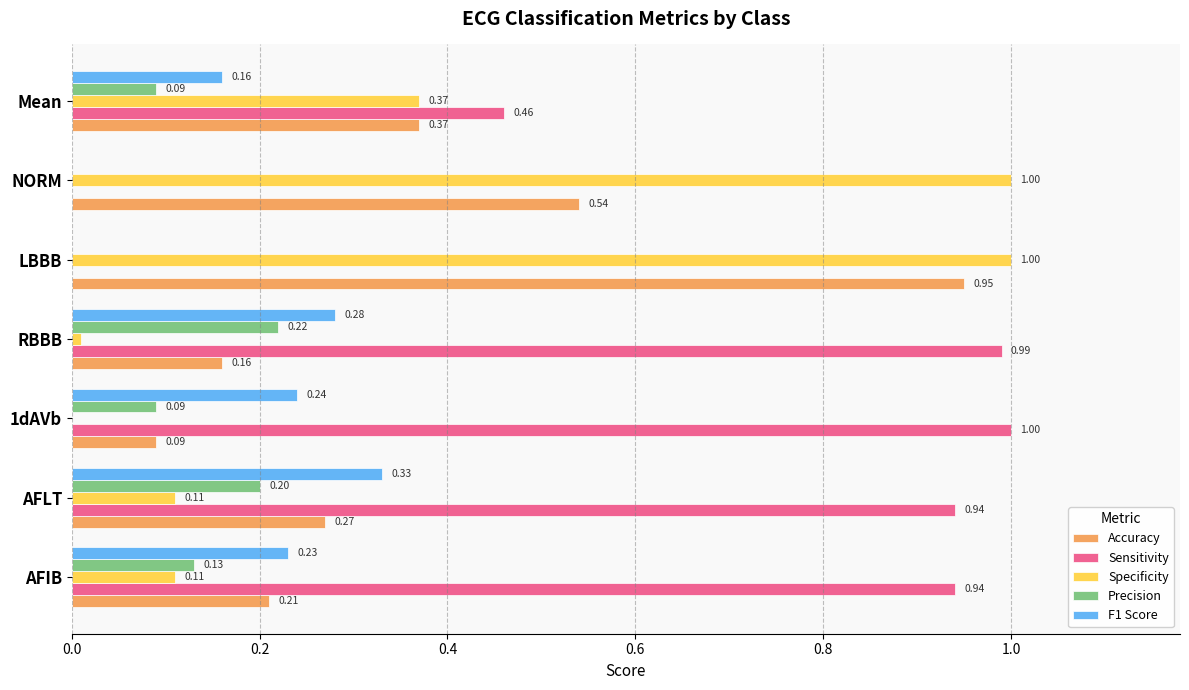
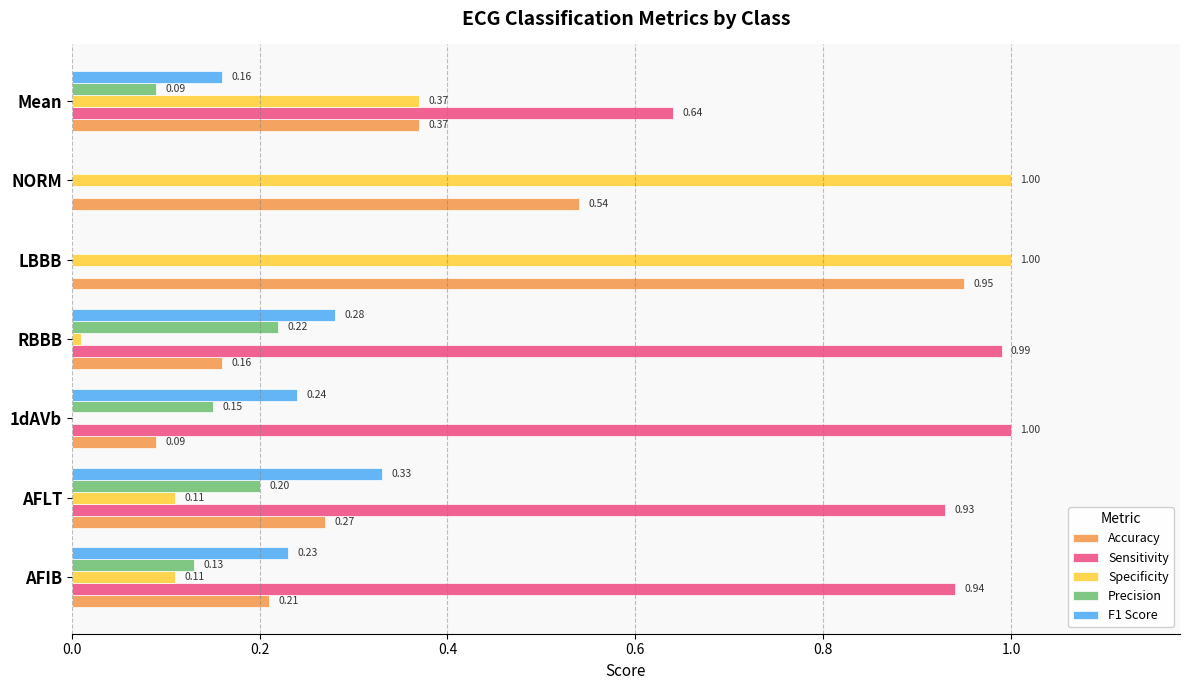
  {
    "Sensitivity": {
-     "Mean": 0.46,
+     "Mean": 0.64,
      "RBBB": 0.99,
      "1dAVb": 1.00,
-     "AFLT": 0.94,
+     "AFLT": 0.93,
      "AFIB": 0.94
    },
    "Precision": {
      "Mean": 0.09,
      "RBBB": 0.22,
-     "1dAVb": 0.09,
+     "1dAVb": 0.15,
      "AFLT": 0.20,
      "AFIB": 0.13
    },
    "F1 Score": {
      "Mean": 0.16,
      "RBBB": 0.28,
      "1dAVb": 0.24,
      "AFLT": 0.33,
      "AFIB": 0.23
    }
  }
